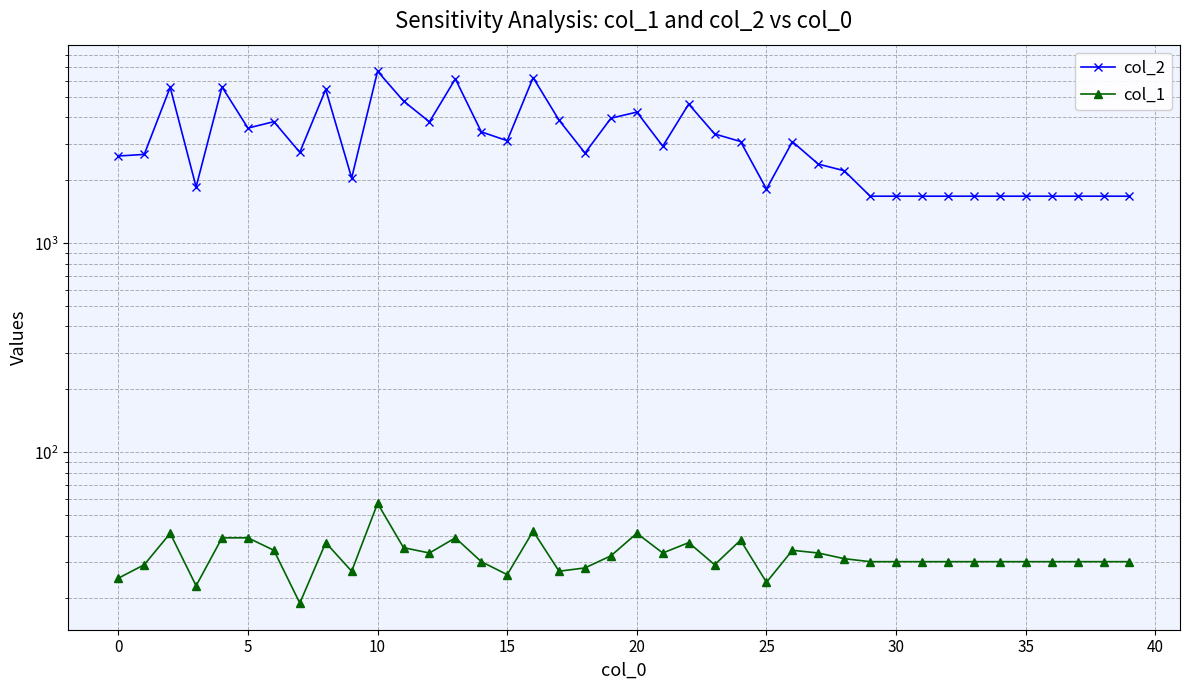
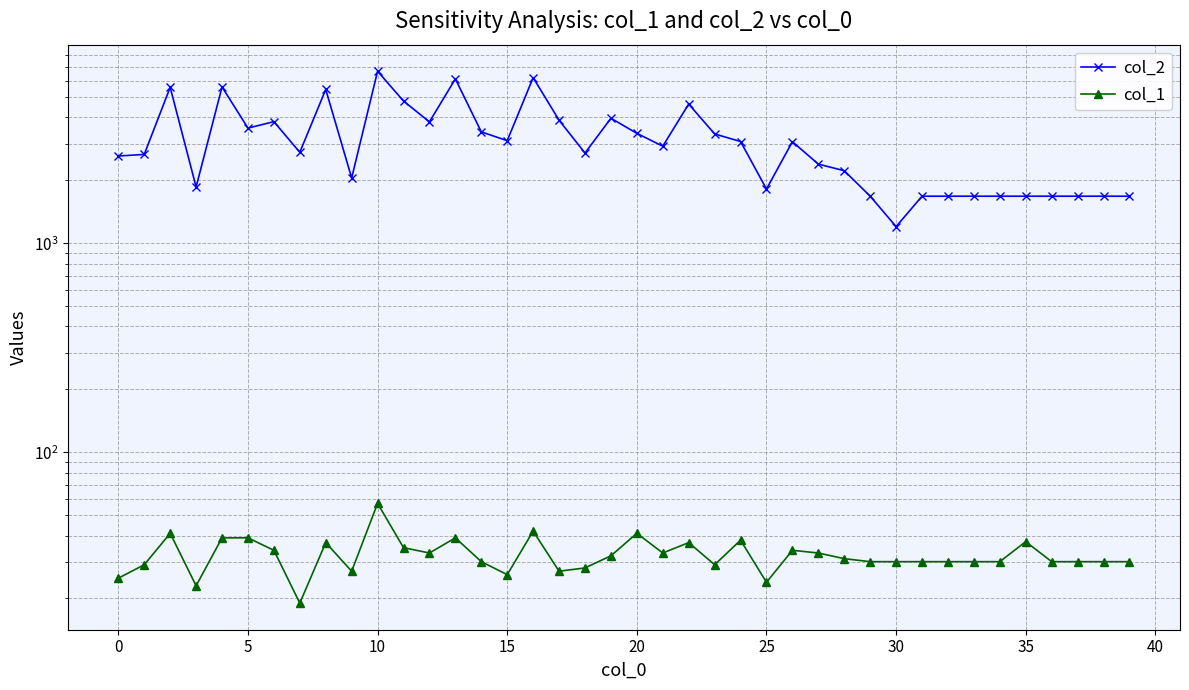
  {
    "col_2": {
      "0": 2600,
      "5": 3600,
      "10": 6700,
      "15": 3100,
-     "20": 4200,
+     "20": 3400,
      "25": 1800,
-     "30": 1700,
+     "30": 1200,
      "35": 1700
    },
    "col_1": {
      "0": 25,
      "5": 39,
      "10": 57,
      "15": 26,
      "20": 41,
      "25": 24,
      "30": 30,
-     "35": 30
+     "35": 37
    }
  }
